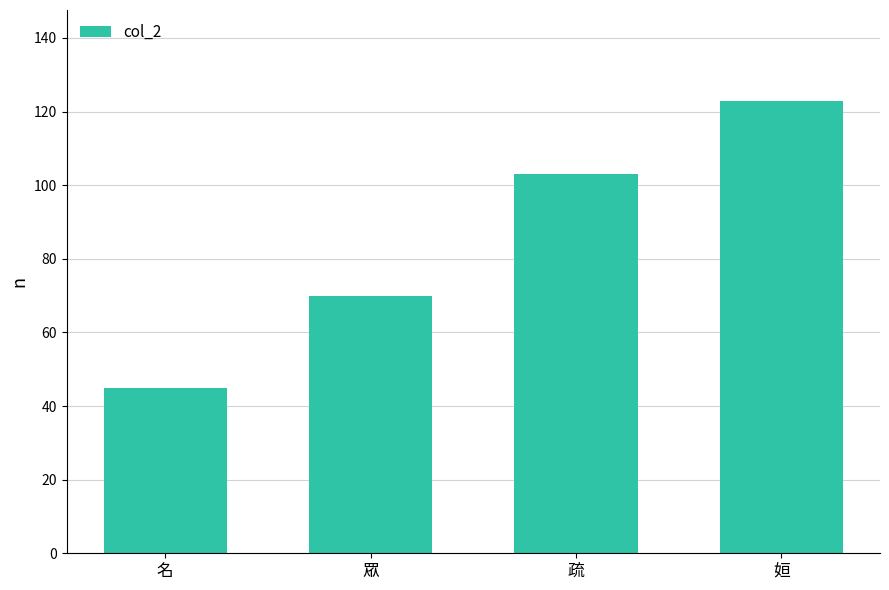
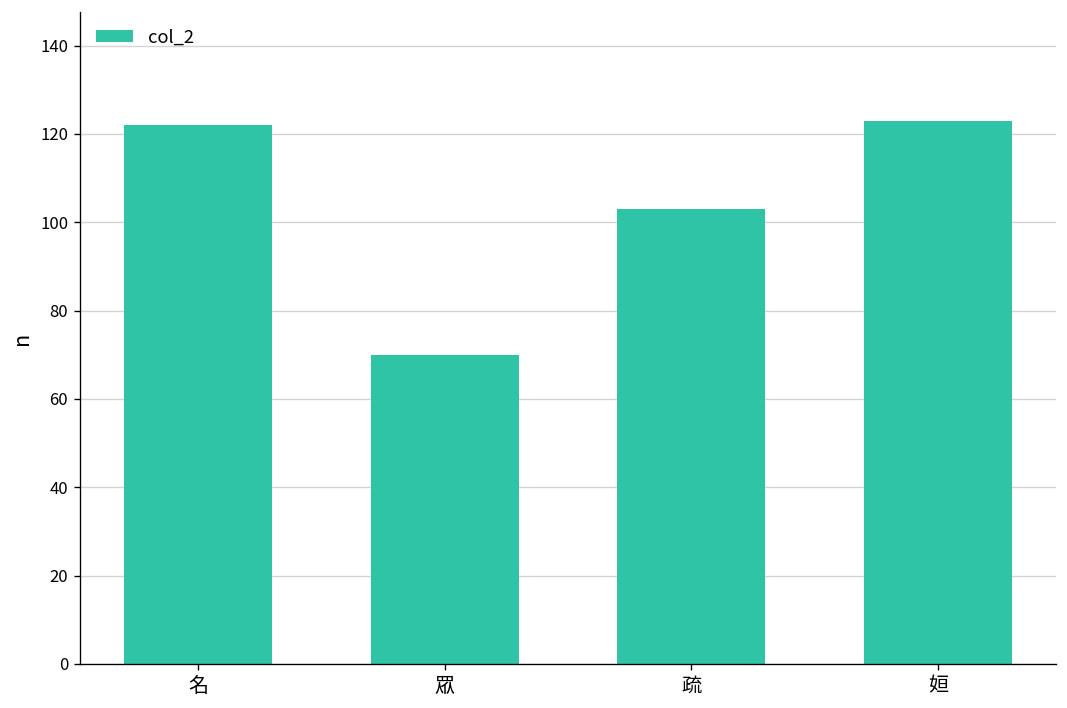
  {
-   "名": 45,
+   "名": 122,
    "眾": 70,
    "疏": 103,
    "姮": 123
  }
